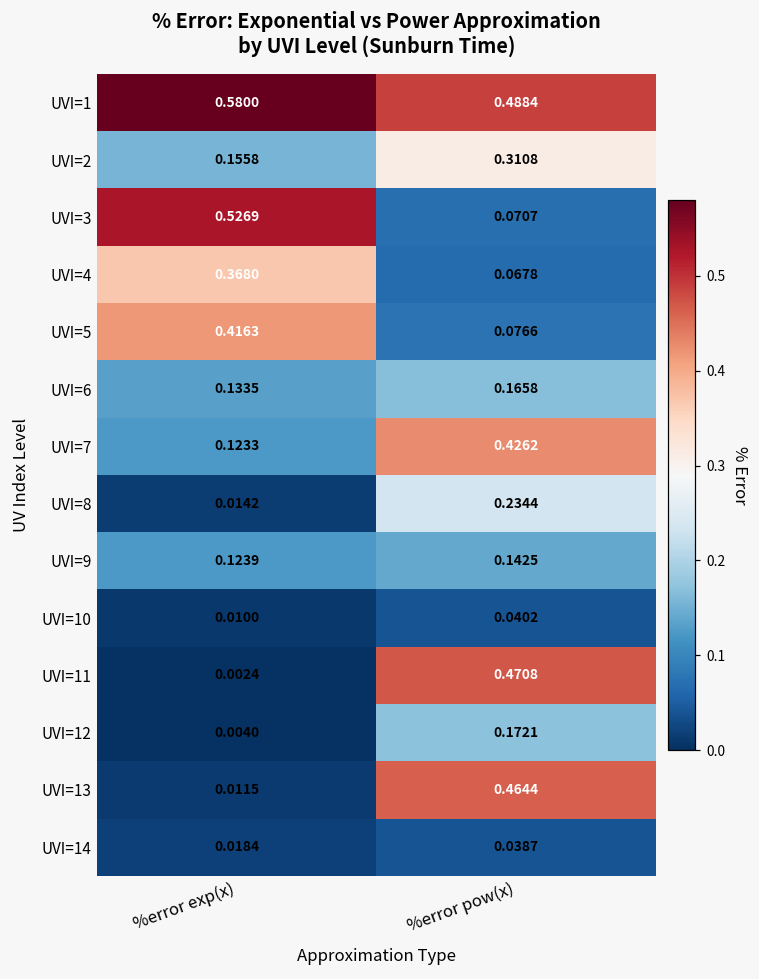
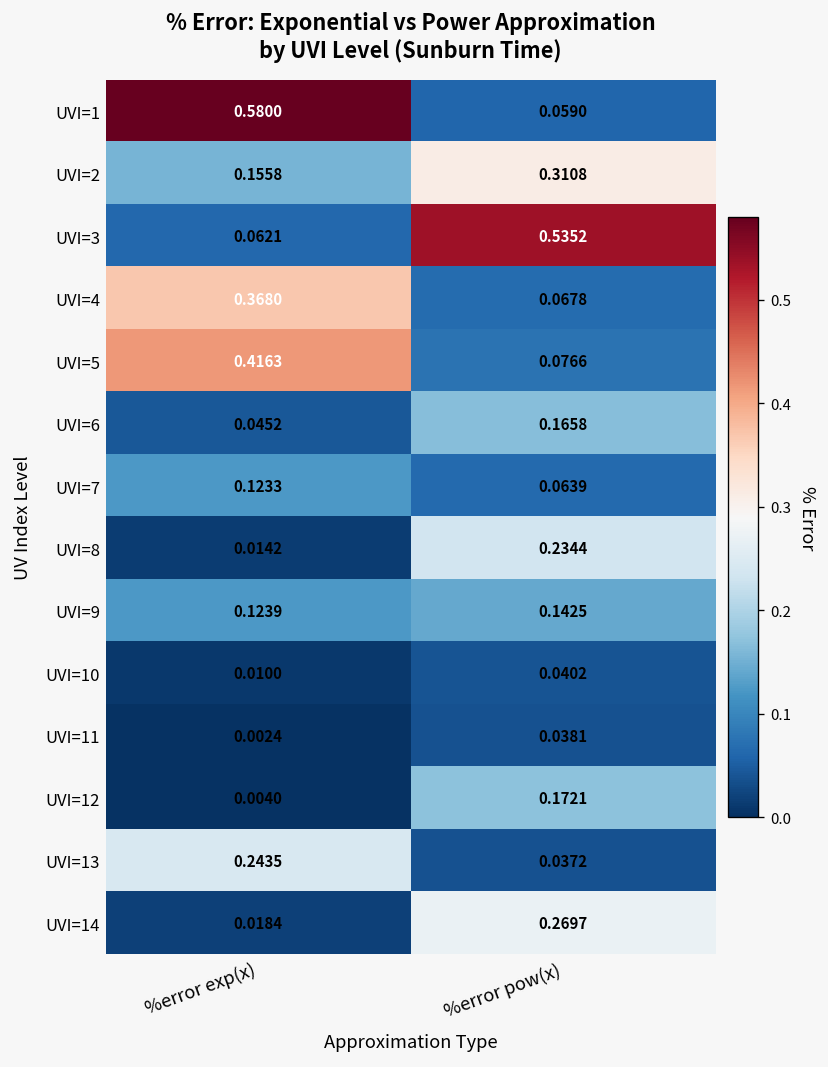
  {
    "UVI=1": {
      "%error exp(x)": 0.5800,
-     "%error pow(x)": 0.4884
+     "%error pow(x)": 0.0590
    },
    "UVI=2": {
      "%error exp(x)": 0.1558,
      "%error pow(x)": 0.3108
    },
    "UVI=3": {
-     "%error exp(x)": 0.5269,
-     "%error pow(x)": 0.0707
+     "%error exp(x)": 0.0621,
+     "%error pow(x)": 0.5352
    },
    "UVI=4": {
      "%error exp(x)": 0.3680,
      "%error pow(x)": 0.0678
    },
    "UVI=5": {
      "%error exp(x)": 0.4163,
      "%error pow(x)": 0.0766
    },
    "UVI=6": {
-     "%error exp(x)": 0.1335,
+     "%error exp(x)": 0.0452,
      "%error pow(x)": 0.1658
    },
    "UVI=7": {
      "%error exp(x)": 0.1233,
-     "%error pow(x)": 0.4262
+     "%error pow(x)": 0.0639
    },
    "UVI=8": {
      "%error exp(x)": 0.0142,
      "%error pow(x)": 0.2344
    },
    "UVI=9": {
      "%error exp(x)": 0.1239,
      "%error pow(x)": 0.1425
    },
    "UVI=10": {
      "%error exp(x)": 0.0100,
      "%error pow(x)": 0.0402
    },
    "UVI=11": {
      "%error exp(x)": 0.0024,
-     "%error pow(x)": 0.4708
+     "%error pow(x)": 0.0381
    },
    "UVI=12": {
      "%error exp(x)": 0.0040,
      "%error pow(x)": 0.1721
    },
    "UVI=13": {
-     "%error exp(x)": 0.0115,
-     "%error pow(x)": 0.4644
+     "%error exp(x)": 0.2435,
+     "%error pow(x)": 0.0372
    },
    "UVI=14": {
      "%error exp(x)": 0.0184,
-     "%error pow(x)": 0.0387
+     "%error pow(x)": 0.2697
    }
  }
